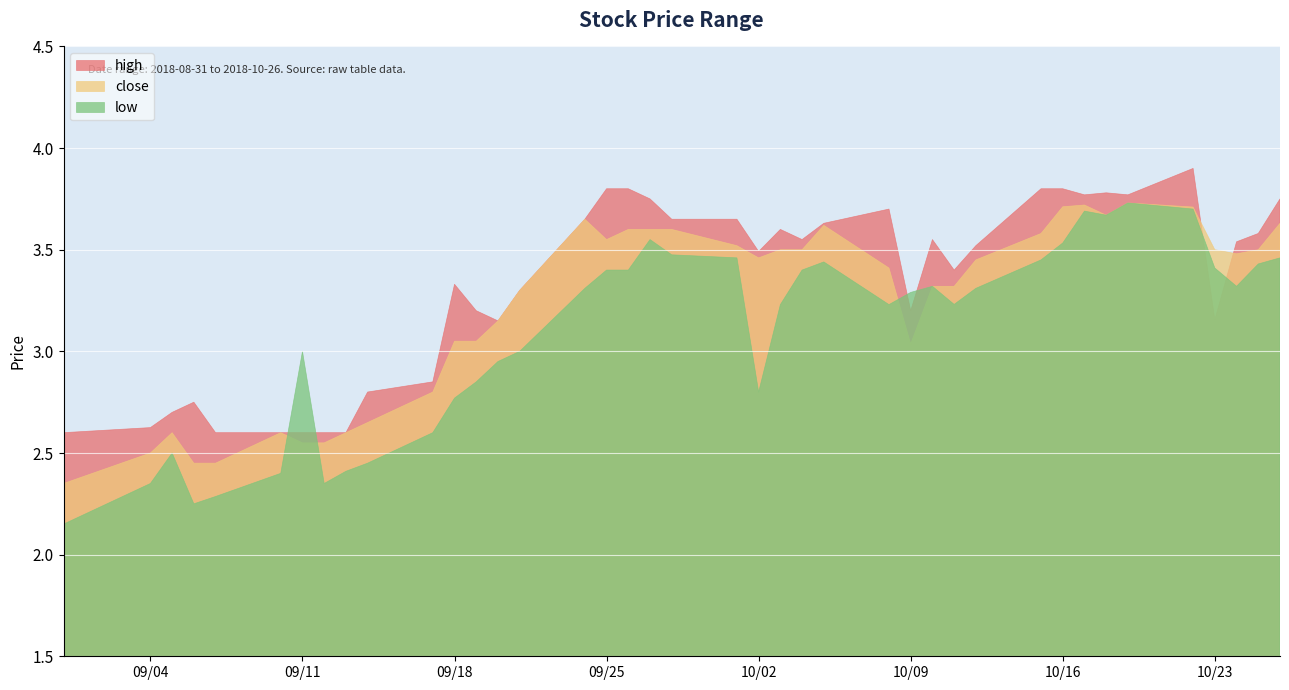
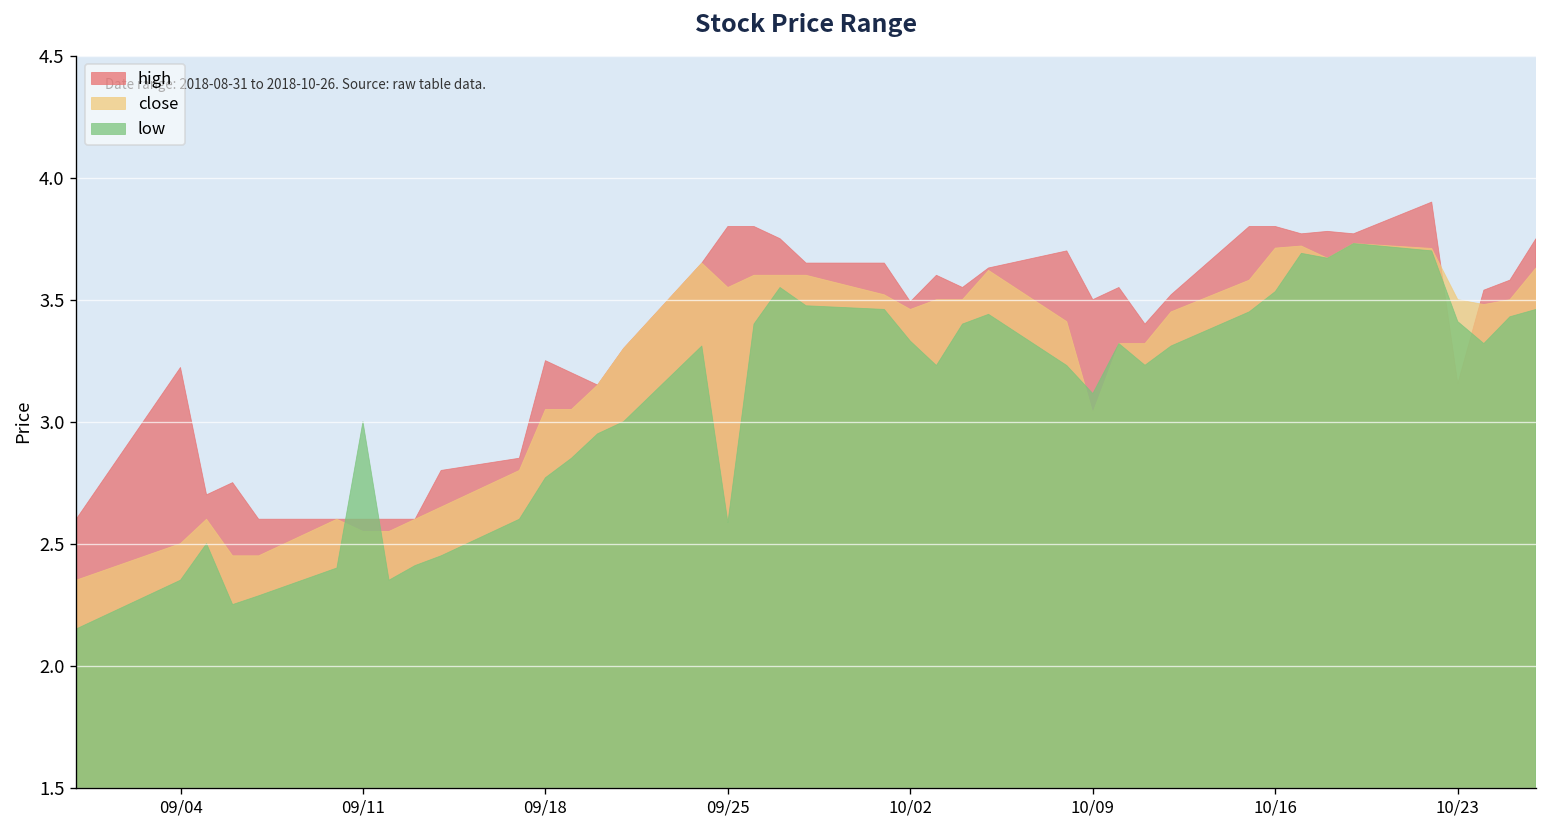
  {
    "high": {
-     "09/04": 2.63,
+     "09/04": 3.22,
      "09/11": 2.60,
-     "09/18": 3.33,
+     "09/18": 3.25,
      "09/25": 3.80,
      "10/02": 3.49,
-     "10/09": 3.2,
+     "10/09": 3.5,
      "10/16": 3.80,
      "10/23": 3.16
    },
    "close": {
      "09/04": 2.50,
      "09/11": 2.55,
      "09/18": 3.05,
      "09/25": 3.55,
      "10/02": 3.46,
      "10/09": 3.04,
      "10/16": 3.71,
      "10/23": 3.50
    },
    "low": {
      "09/04": 2.35,
      "09/11": 3.00,
      "09/18": 2.77,
-     "09/25": 3.40,
-     "10/02": 2.80,
-     "10/09": 3.29,
+     "09/25": 2.59,
+     "10/02": 3.33,
+     "10/09": 3.11,
      "10/16": 3.53,
      "10/23": 3.41
    }
  }
